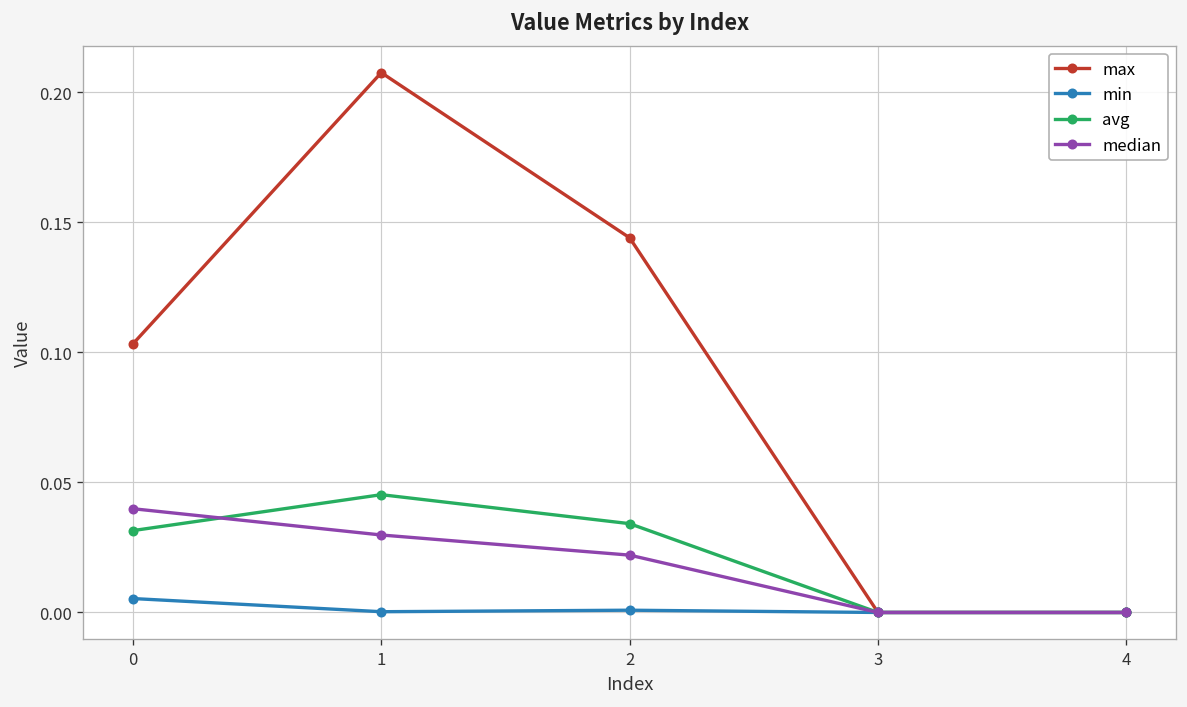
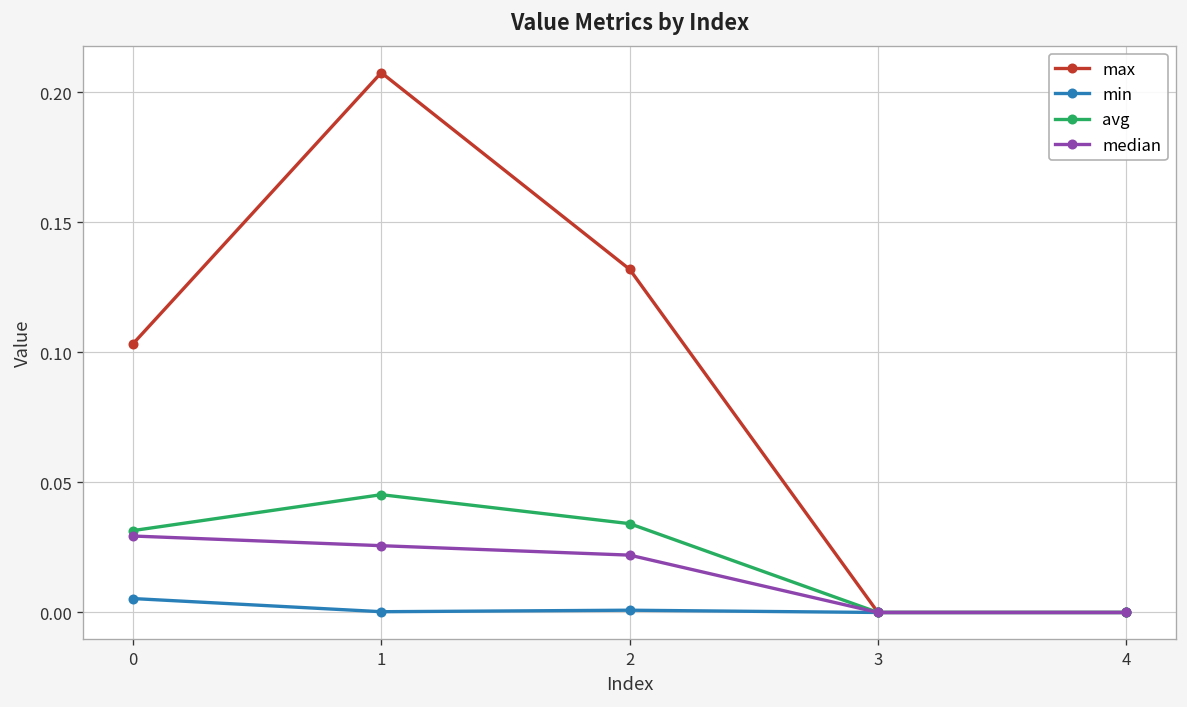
  {
    "max": {
      "0": 0.103,
      "1": 0.207,
-     "2": 0.144
+     "2": 0.132
    },
    "min": {
      "0": 0.005,
      "1": 0.000,
      "2": 0.001
    },
    "avg": {
      "0": 0.031,
      "1": 0.045,
      "2": 0.034
    },
    "median": {
-     "0": 0.040,
-     "1": 0.030,
+     "0": 0.029,
+     "1": 0.026,
      "2": 0.022
    }
  }
